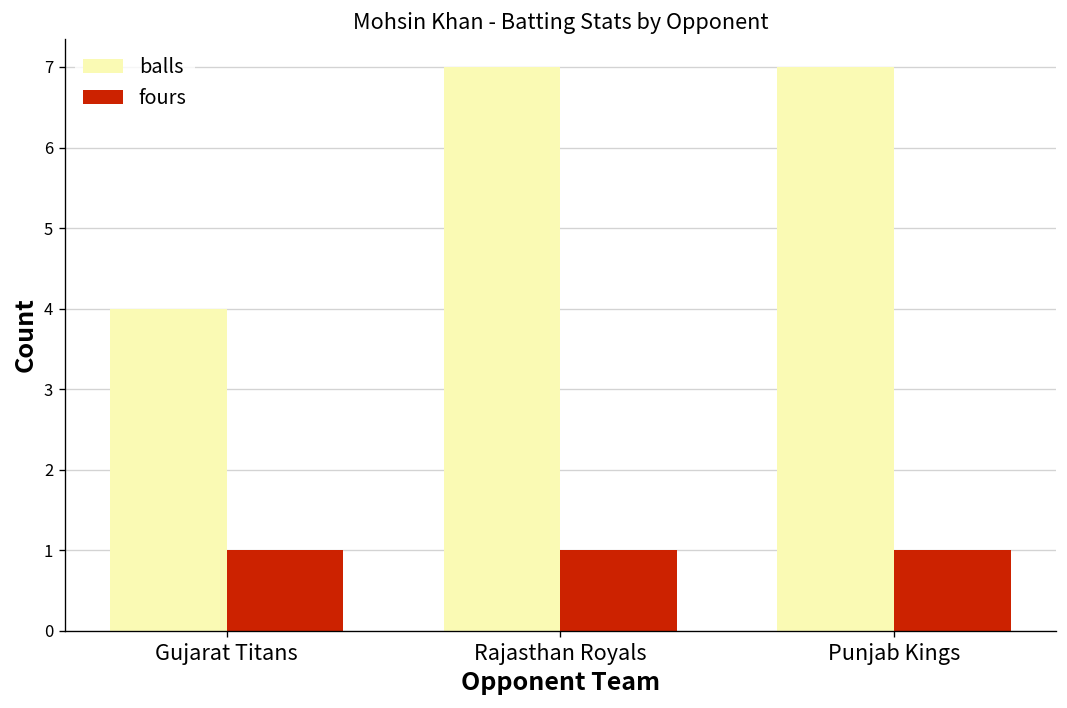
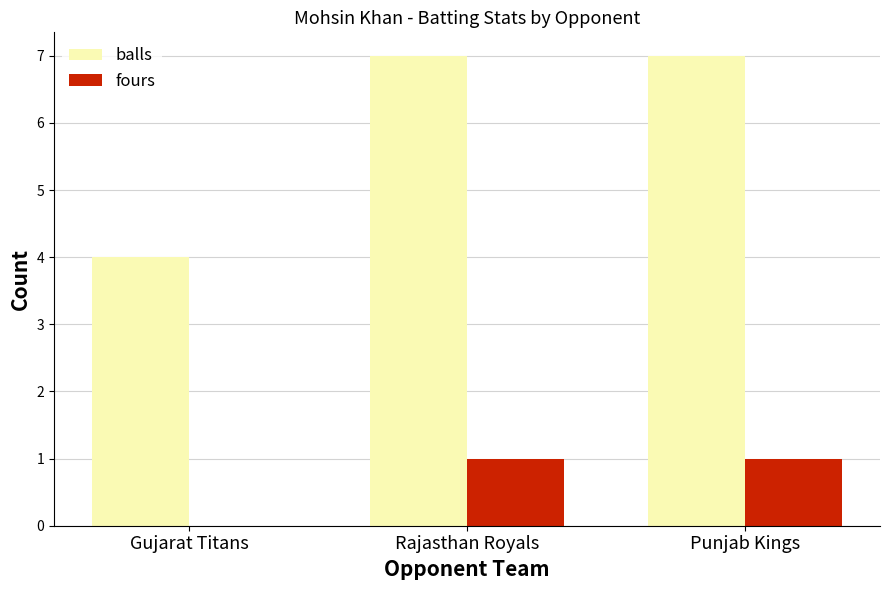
  {
    "balls": {
      "Gujarat Titans": 4,
      "Rajasthan Royals": 7,
      "Punjab Kings": 7
    },
    "fours": {
-     "Gujarat Titans": 1,
+     "Gujarat Titans": 0,
      "Rajasthan Royals": 1,
      "Punjab Kings": 1
    }
  }
